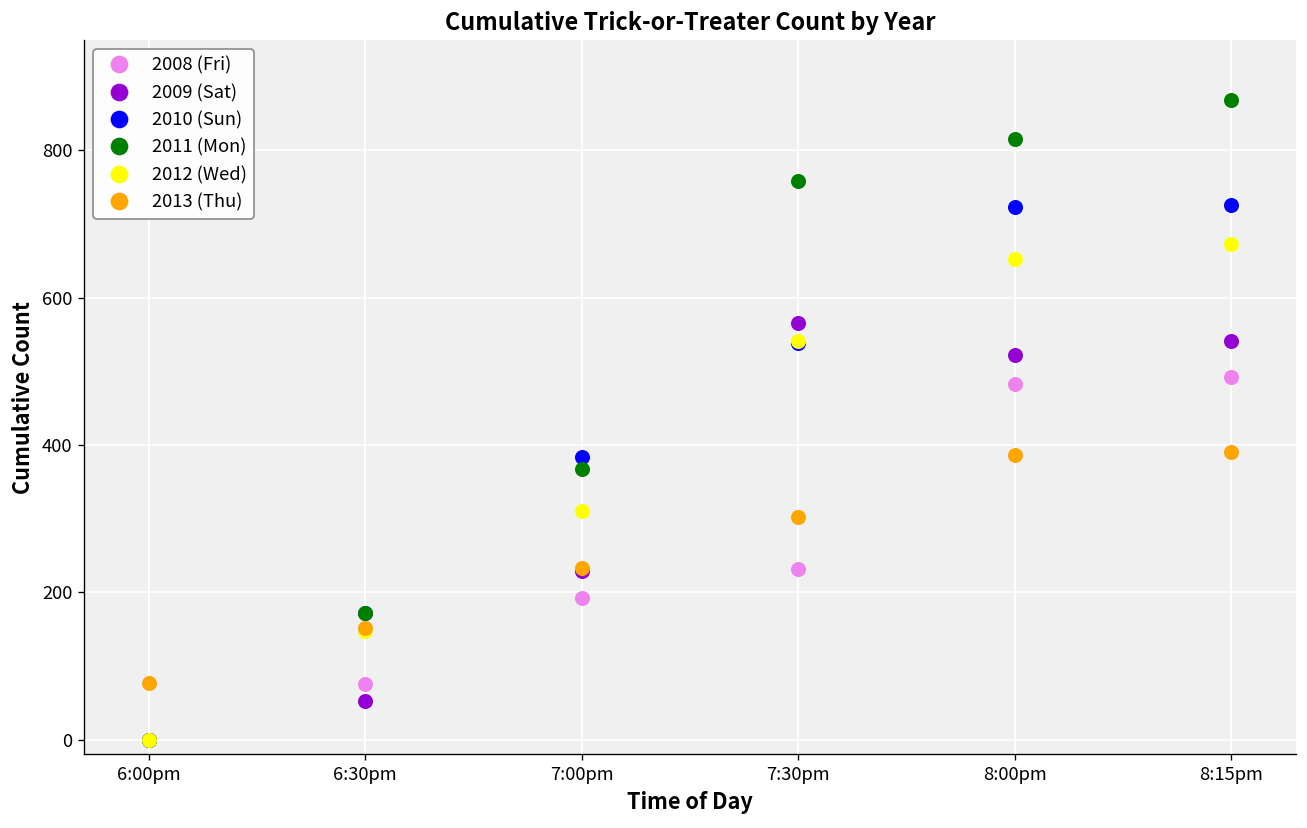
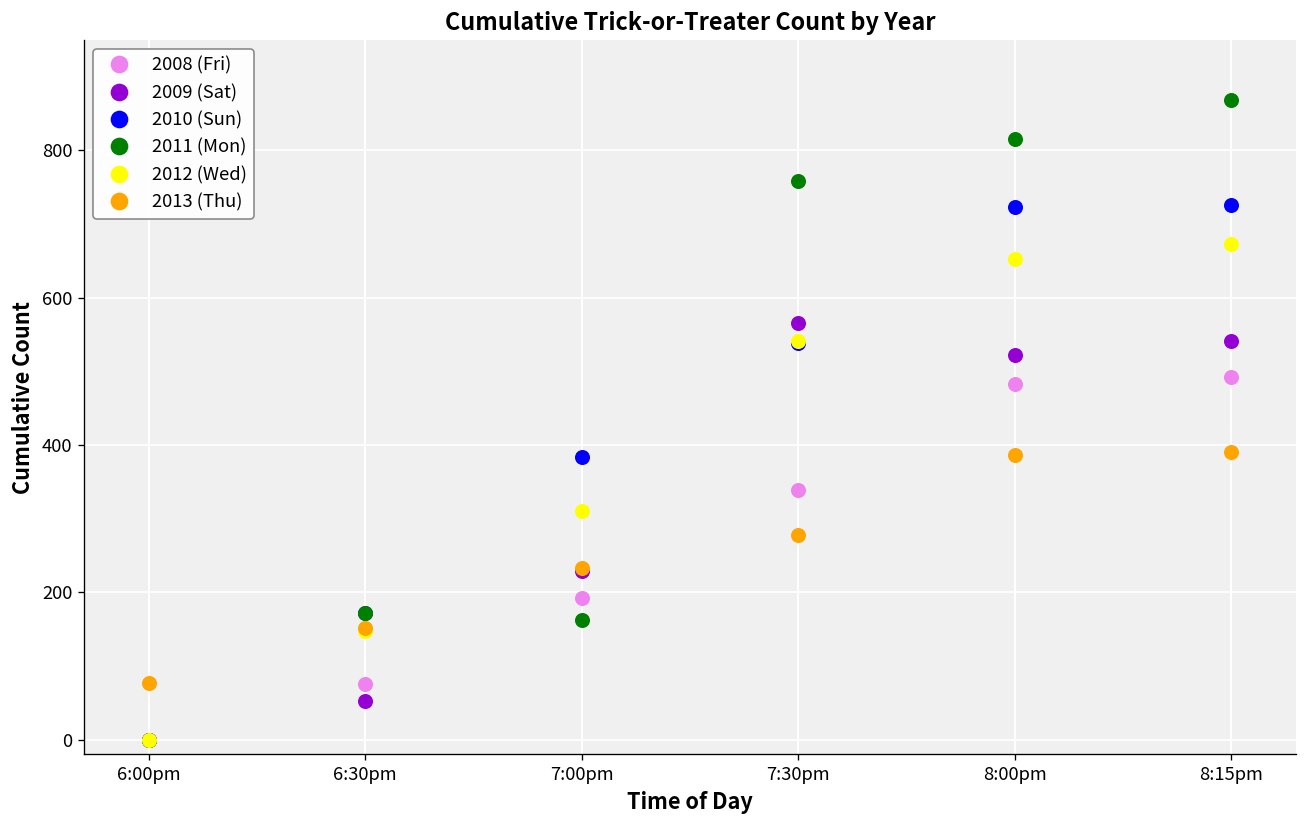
  {
    "2008 (Fri)": {
      "6:30pm": 80,
      "7:00pm": 190,
-     "7:30pm": 230,
+     "7:30pm": 340,
      "8:00pm": 480,
      "8:15pm": 490
    },
    "2009 (Sat)": {
      "6:30pm": 50,
      "7:30pm": 570,
      "8:00pm": 520,
      "8:15pm": 540
    },
    "2010 (Sun)": {
      "7:00pm": 380,
      "8:00pm": 720,
      "8:15pm": 730
    },
    "2011 (Mon)": {
-     "7:00pm": 370,
+     "7:00pm": 160,
      "7:30pm": 760,
      "8:00pm": 820,
      "8:15pm": 870
    },
    "2012 (Wed)": {
      "6:30pm": 150,
      "7:00pm": 310,
      "8:00pm": 650,
      "8:15pm": 670
    },
    "2013 (Thu)": {
      "6:00pm": 80,
      "6:30pm": 150,
-     "7:30pm": 300,
+     "7:30pm": 280,
      "8:00pm": 390,
      "8:15pm": 390
    }
  }
